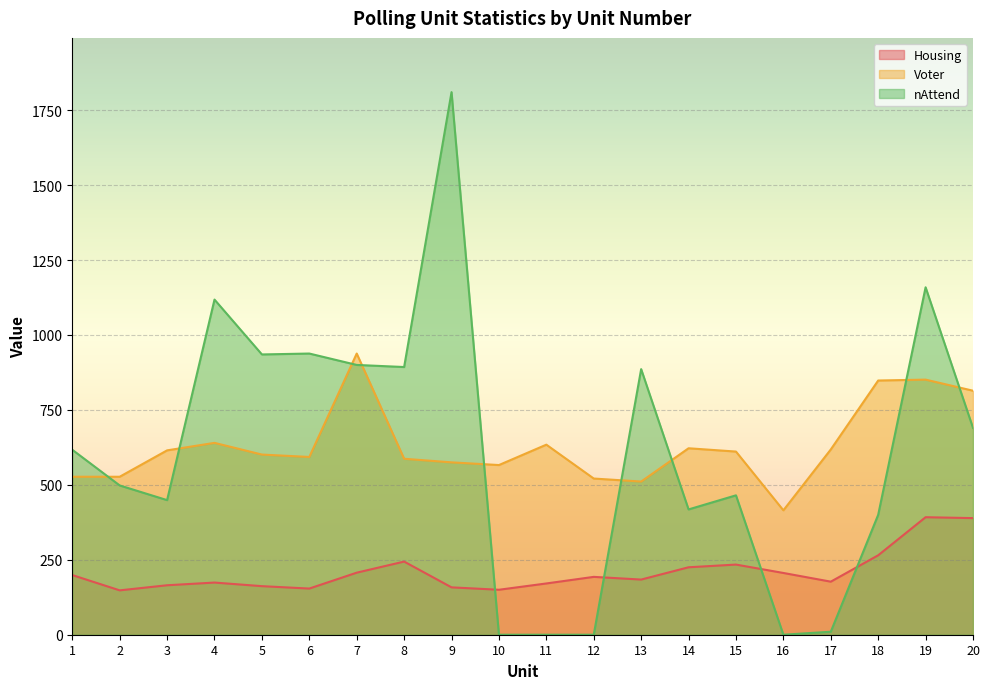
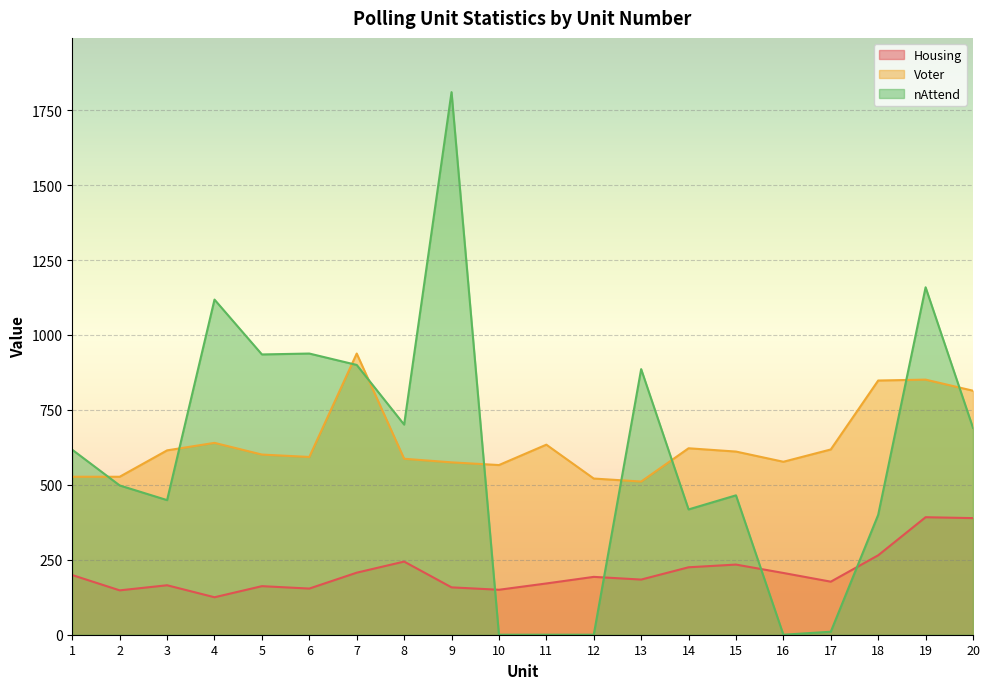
  {
    "Housing": {
      "1": 200,
      "2": 150,
      "3": 170,
-     "4": 170,
+     "4": 130,
      "5": 160,
      "6": 150,
      "7": 210,
      "8": 240,
      "9": 160,
      "10": 150,
      "11": 170,
      "12": 190,
      "13": 180,
      "14": 230,
      "15": 230,
      "16": 210,
      "17": 180,
      "18": 270,
      "19": 390,
      "20": 390
    },
    "Voter": {
      "1": 530,
      "2": 530,
      "3": 620,
      "4": 640,
      "5": 600,
      "6": 590,
      "7": 940,
      "8": 590,
      "9": 580,
      "10": 570,
      "11": 630,
      "12": 520,
      "13": 510,
      "14": 620,
      "15": 610,
-     "16": 420,
+     "16": 580,
      "17": 620,
      "18": 850,
      "19": 850,
      "20": 810
    },
    "nAttend": {
      "1": 620,
      "2": 500,
      "3": 450,
      "4": 1120,
      "5": 940,
      "6": 940,
      "7": 900,
-     "8": 890,
+     "8": 700,
      "9": 1810,
      "10": 0,
      "11": 0,
      "12": 0,
      "13": 890,
      "14": 420,
      "15": 470,
      "16": 0,
      "17": 10,
      "18": 400,
      "19": 1160,
      "20": 690
    }
  }
